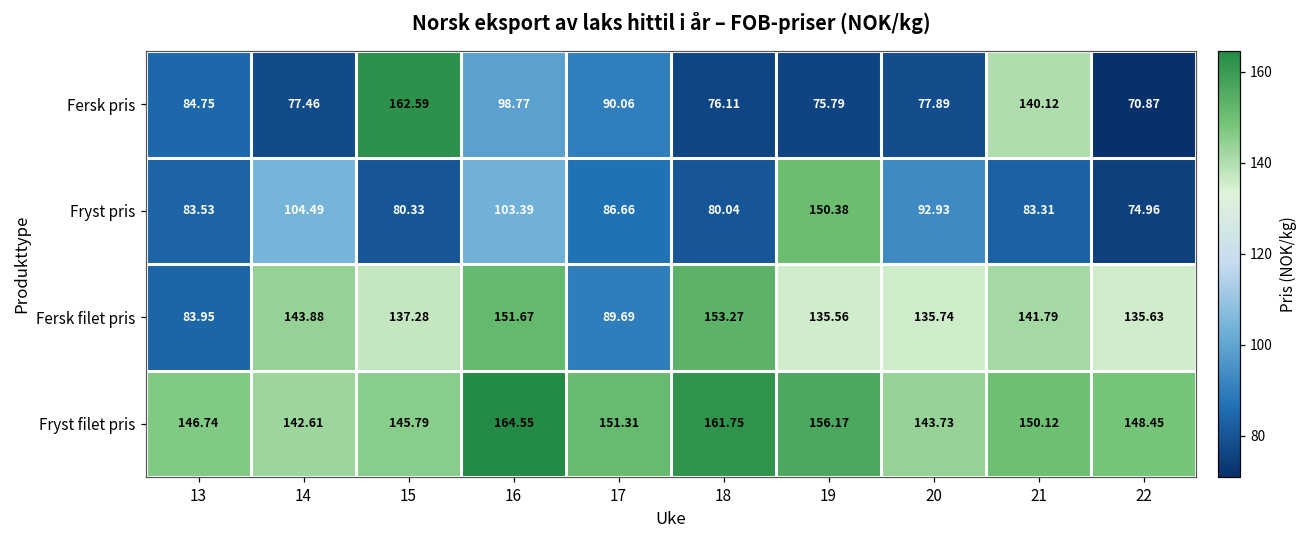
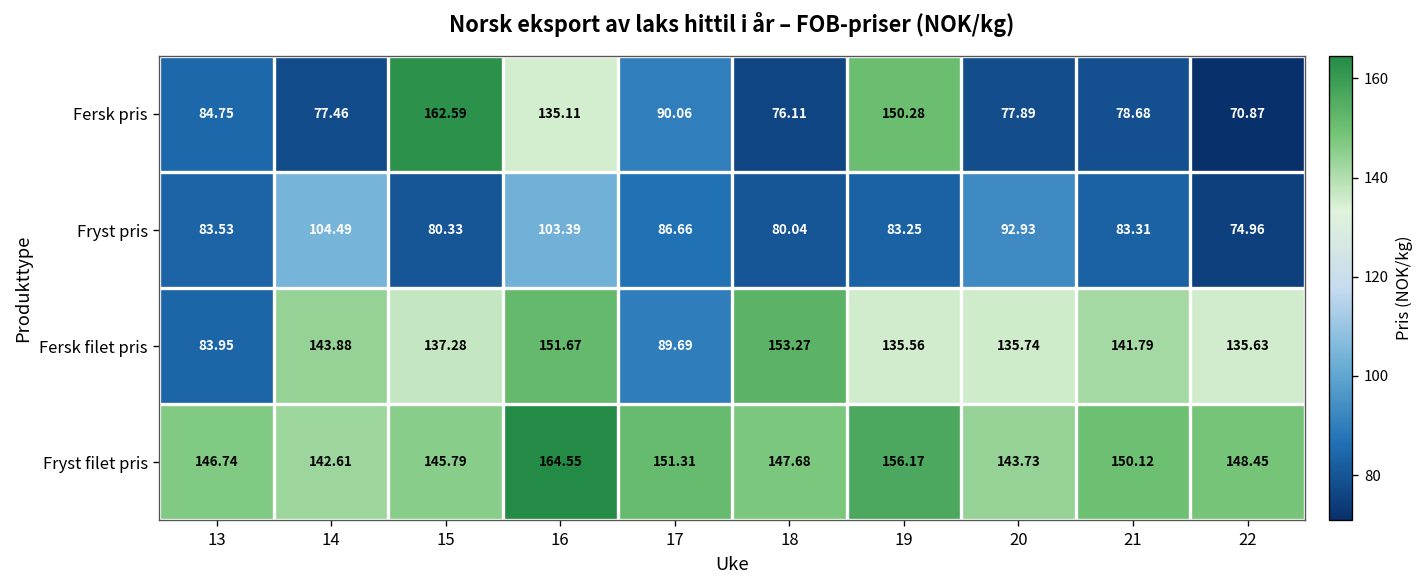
  {
    "Fersk pris": {
      "13": 84.75,
      "14": 77.46,
      "15": 162.59,
-     "16": 98.77,
+     "16": 135.11,
      "17": 90.06,
      "18": 76.11,
-     "19": 75.79,
+     "19": 150.28,
      "20": 77.89,
-     "21": 140.12,
+     "21": 78.68,
      "22": 70.87
    },
    "Fryst pris": {
      "13": 83.53,
      "14": 104.49,
      "15": 80.33,
      "16": 103.39,
      "17": 86.66,
      "18": 80.04,
-     "19": 150.38,
+     "19": 83.25,
      "20": 92.93,
      "21": 83.31,
      "22": 74.96
    },
    "Fersk filet pris": {
      "13": 83.95,
      "14": 143.88,
      "15": 137.28,
      "16": 151.67,
      "17": 89.69,
      "18": 153.27,
      "19": 135.56,
      "20": 135.74,
      "21": 141.79,
      "22": 135.63
    },
    "Fryst filet pris": {
      "13": 146.74,
      "14": 142.61,
      "15": 145.79,
      "16": 164.55,
      "17": 151.31,
-     "18": 161.75,
+     "18": 147.68,
      "19": 156.17,
      "20": 143.73,
      "21": 150.12,
      "22": 148.45
    }
  }
